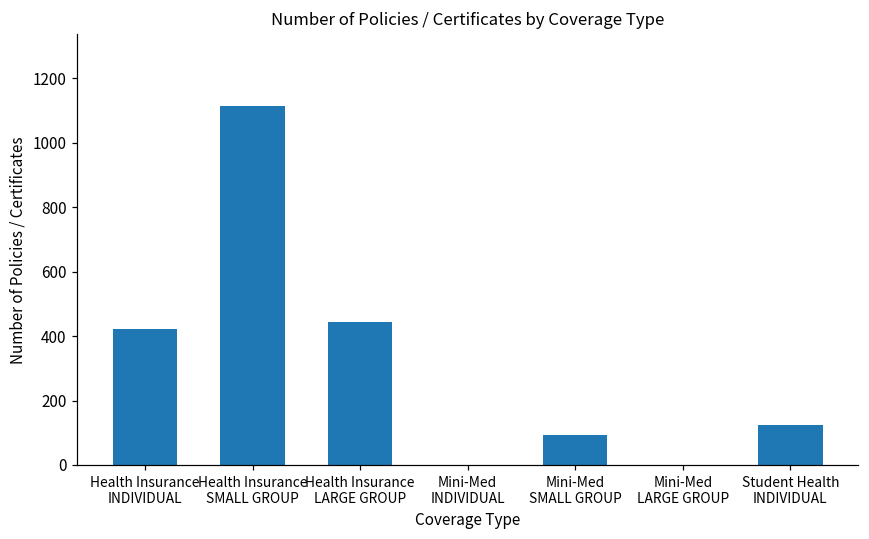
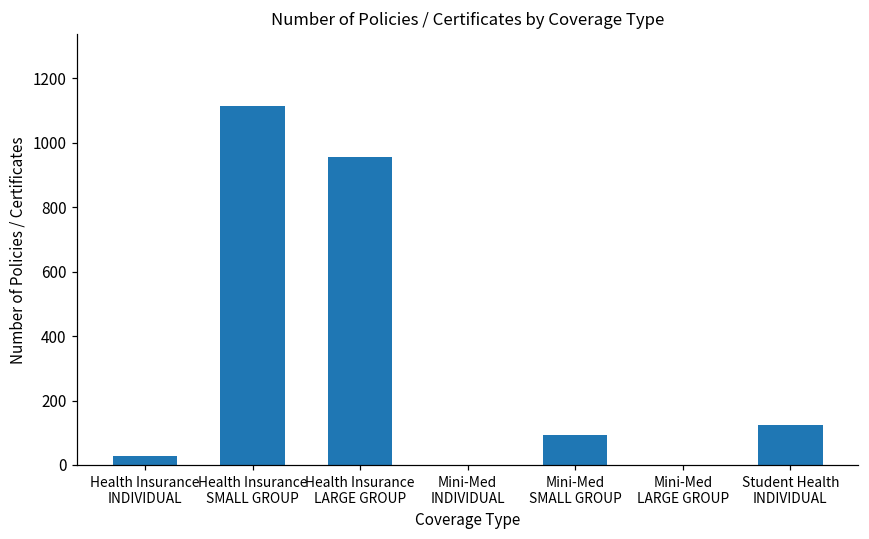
  {
-   "Health Insurance INDIVIDUAL": 420,
+   "Health Insurance INDIVIDUAL": 30,
    "Health Insurance SMALL GROUP": 1110,
-   "Health Insurance LARGE GROUP": 450,
+   "Health Insurance LARGE GROUP": 960,
    "Mini-Med INDIVIDUAL": 0,
    "Mini-Med SMALL GROUP": 90,
    "Mini-Med LARGE GROUP": 0,
    "Student Health INDIVIDUAL": 120
  }
